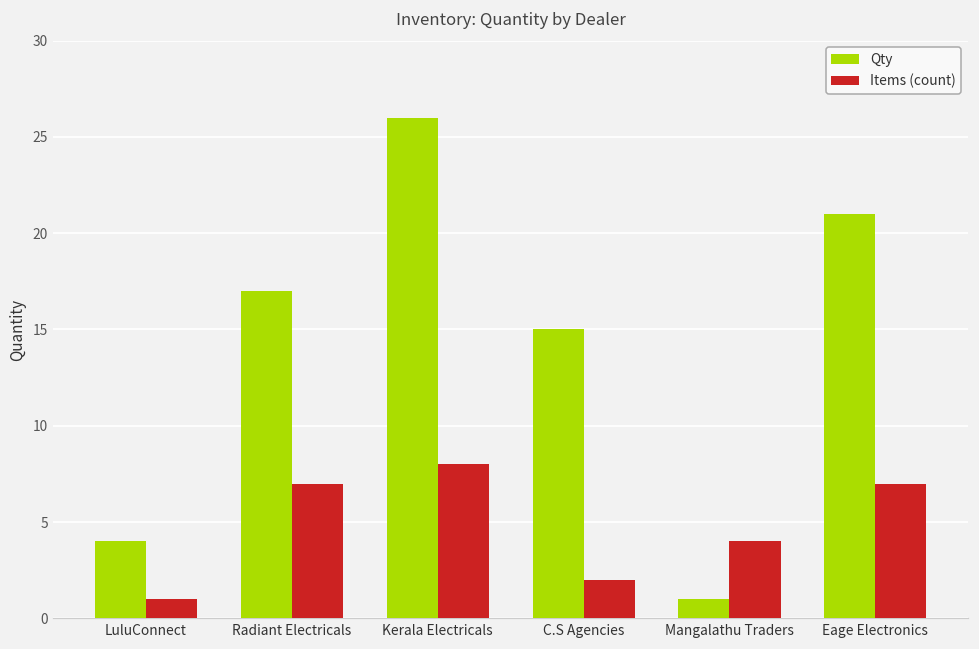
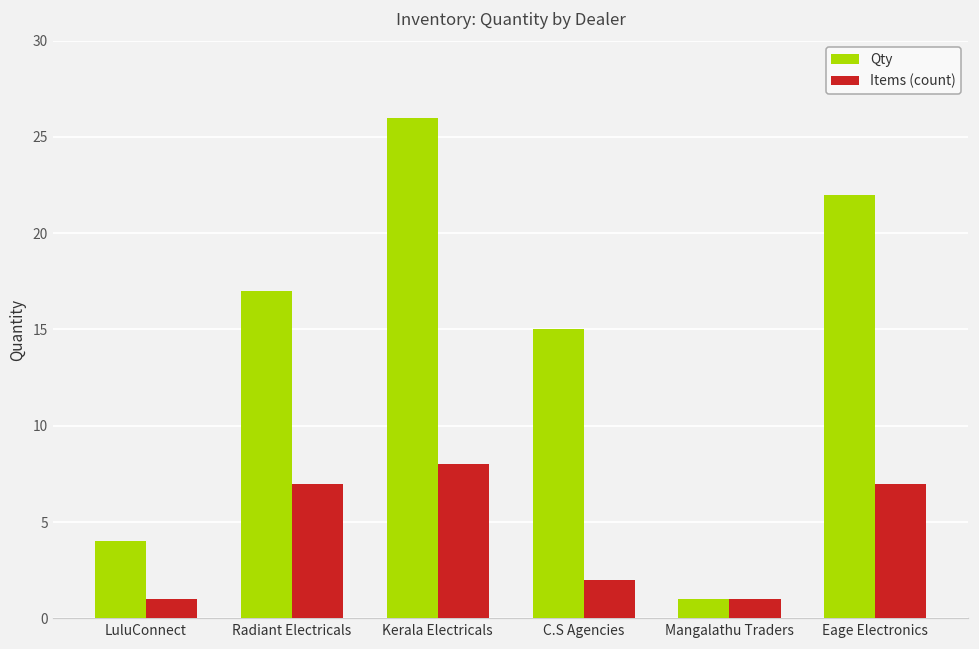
  {
    "Qty": {
      "LuluConnect": 4,
      "Radiant Electricals": 17,
      "Kerala Electricals": 26,
      "C.S Agencies": 15,
      "Mangalathu Traders": 1,
-     "Eage Electronics": 21
+     "Eage Electronics": 22
    },
    "Items (count)": {
      "LuluConnect": 1,
      "Radiant Electricals": 7,
      "Kerala Electricals": 8,
      "C.S Agencies": 2,
-     "Mangalathu Traders": 4,
+     "Mangalathu Traders": 1,
      "Eage Electronics": 7
    }
  }
